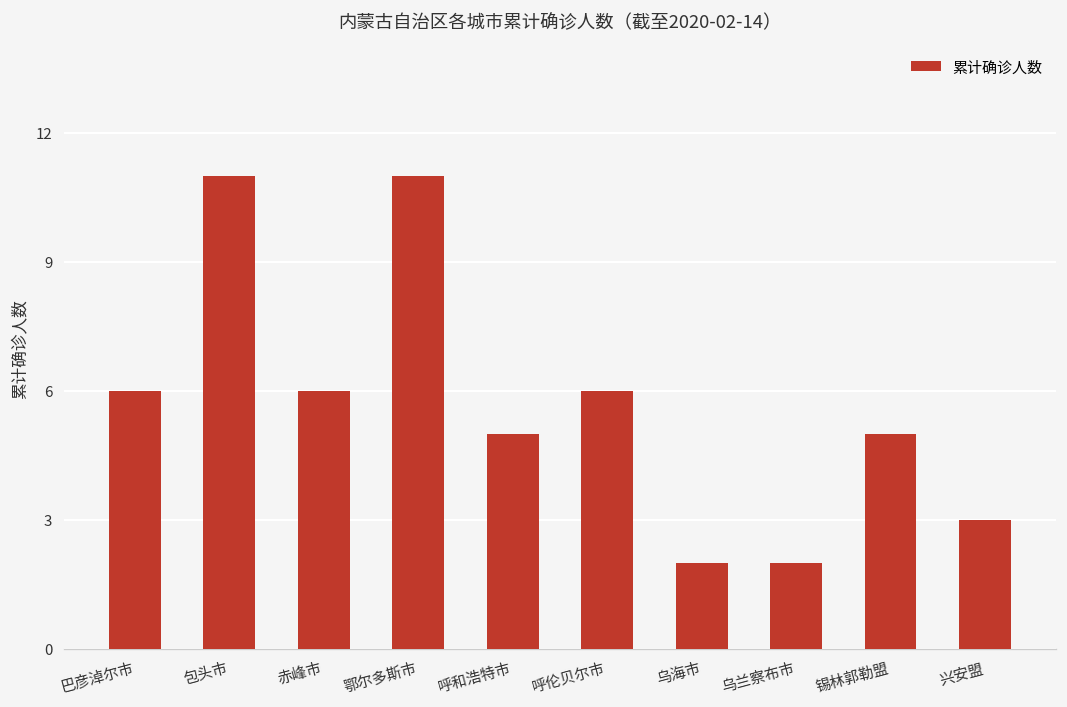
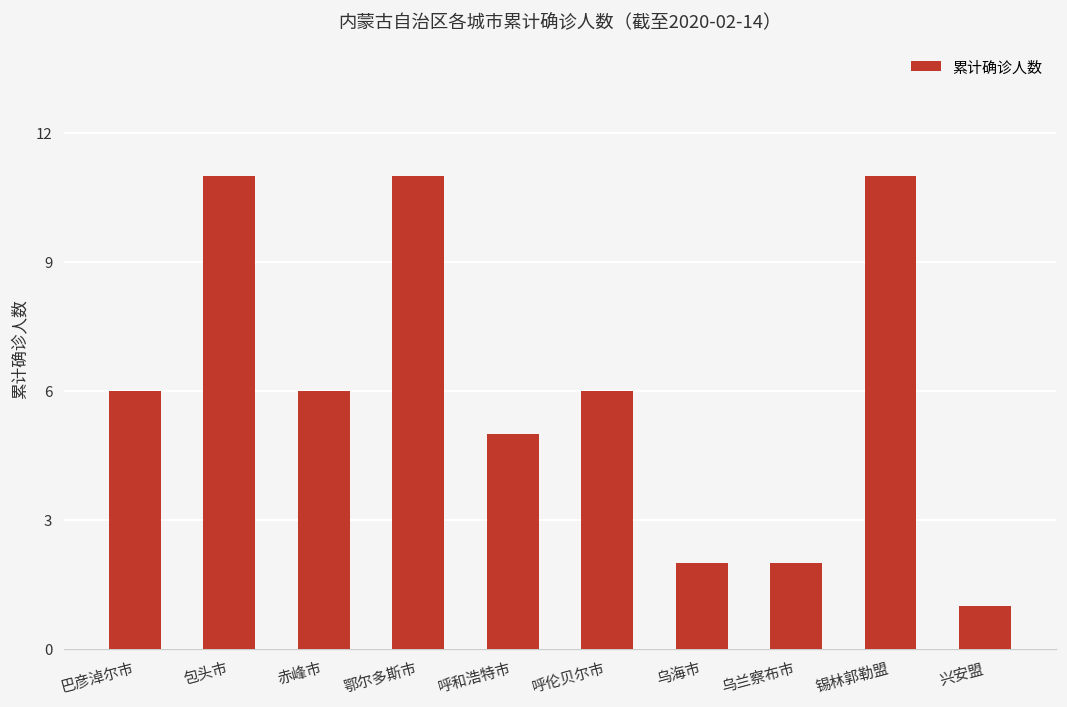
  {
    "巴彦淖尔市": 6,
    "包头市": 11,
    "赤峰市": 6,
    "鄂尔多斯市": 11,
    "呼和浩特市": 5,
    "呼伦贝尔市": 6,
    "乌海市": 2,
    "乌兰察布市": 2,
-   "锡林郭勒盟": 5,
-   "兴安盟": 3
+   "锡林郭勒盟": 11,
+   "兴安盟": 1
  }
